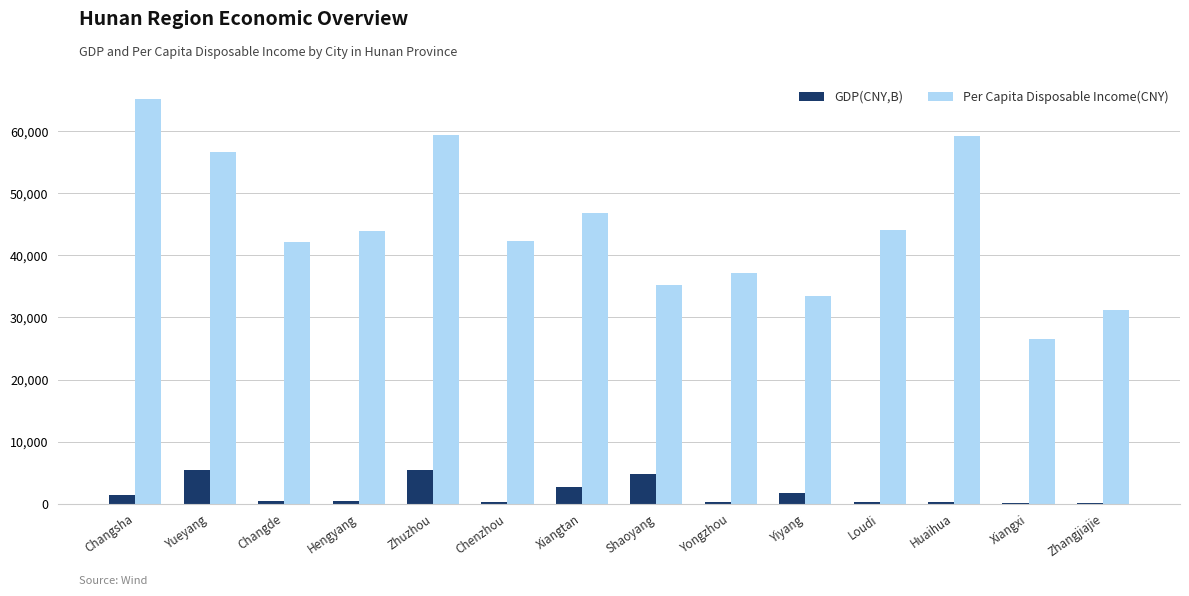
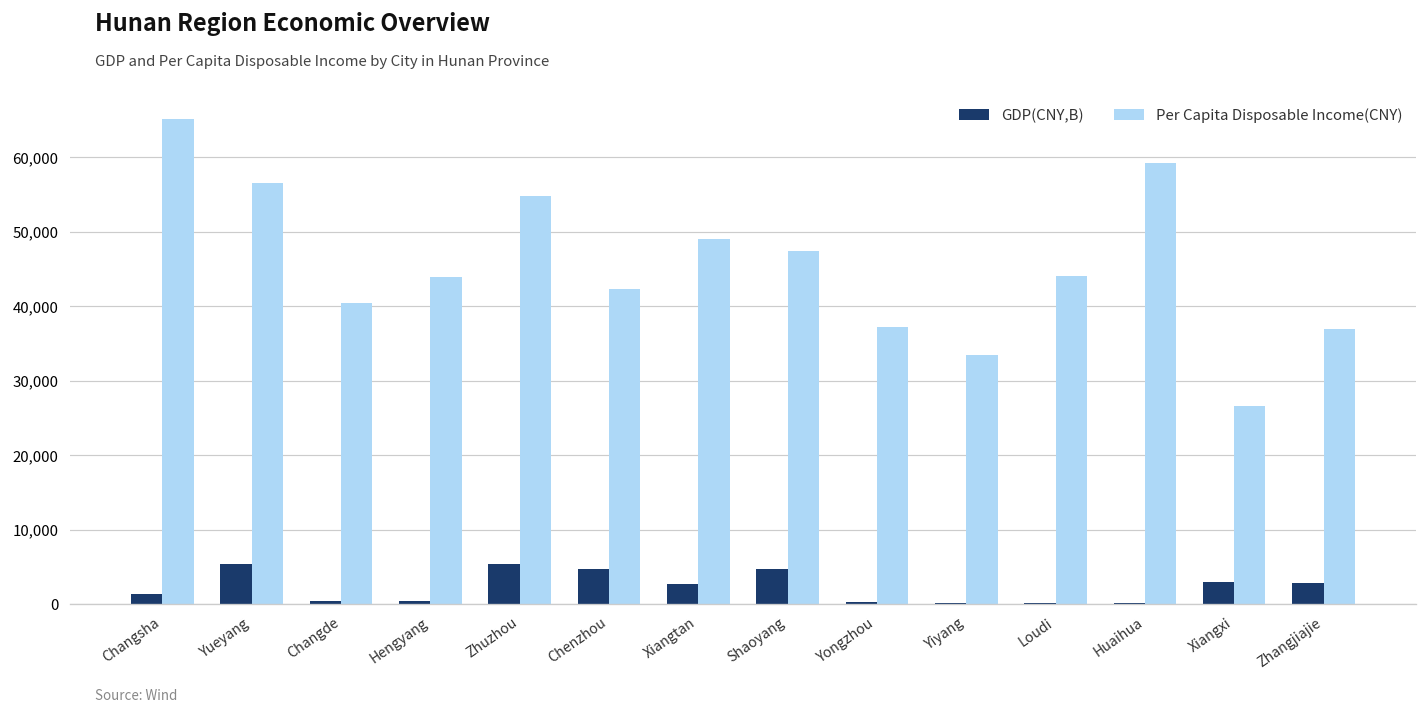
  {
    "GDP(CNY,B)": {
      "Changsha": "1,000",
      "Yueyang": "5,000",
      "Changde": "0",
      "Hengyang": "0",
      "Zhuzhou": "5,000",
-     "Chenzhou": "0",
+     "Chenzhou": "5,000",
      "Xiangtan": "3,000",
      "Shaoyang": "5,000",
-     "Yiyang": "2,000",
-     "Xiangxi": "0",
-     "Zhangjiajie": "0"
+     "Yiyang": "0",
+     "Xiangxi": "3,000",
+     "Zhangjiajie": "3,000"
    },
    "Per Capita Disposable Income(CNY)": {
      "Changsha": "65,000",
      "Yueyang": "57,000",
-     "Changde": "42,000",
+     "Changde": "40,000",
      "Hengyang": "44,000",
-     "Zhuzhou": "59,000",
+     "Zhuzhou": "55,000",
      "Chenzhou": "42,000",
-     "Xiangtan": "47,000",
-     "Shaoyang": "35,000",
+     "Xiangtan": "49,000",
+     "Shaoyang": "47,000",
      "Yongzhou": "37,000",
      "Yiyang": "33,000",
      "Loudi": "44,000",
      "Huaihua": "59,000",
      "Xiangxi": "27,000",
-     "Zhangjiajie": "31,000"
+     "Zhangjiajie": "37,000"
    }
  }
